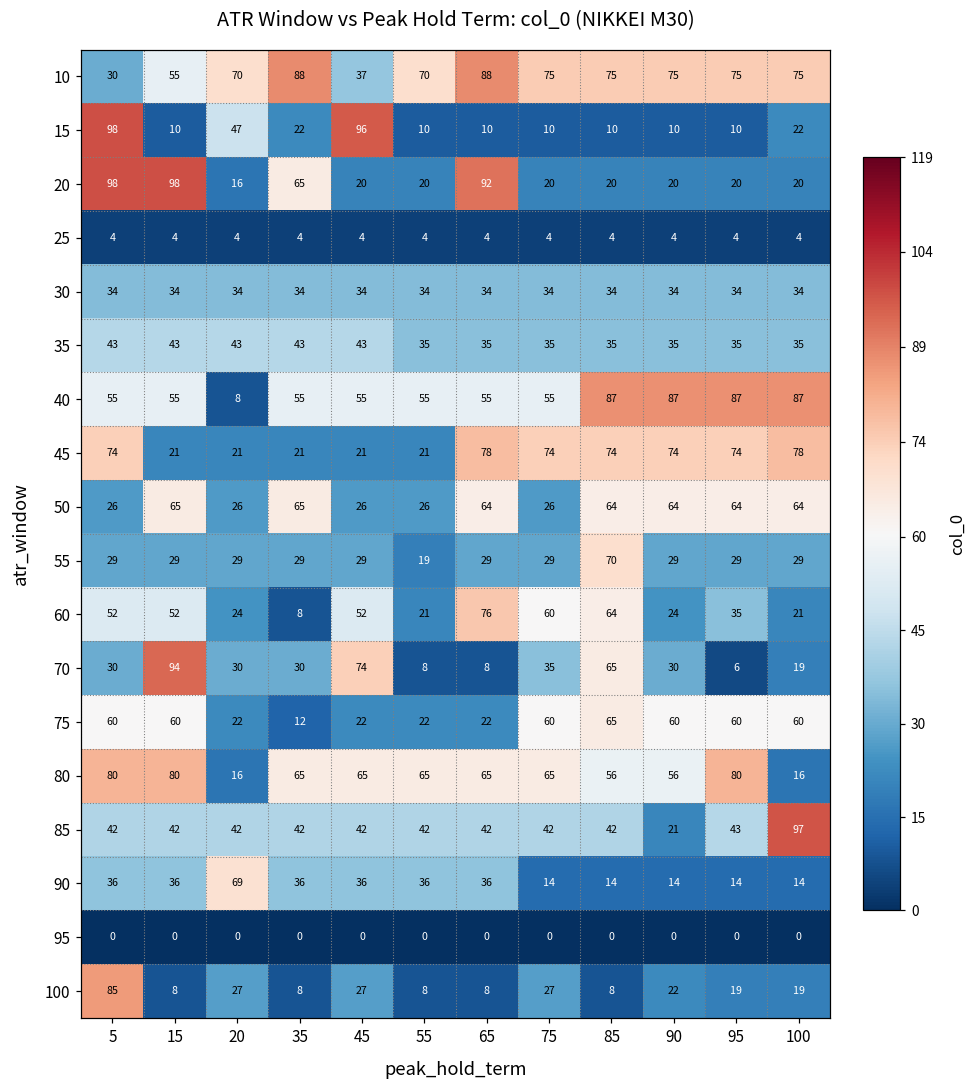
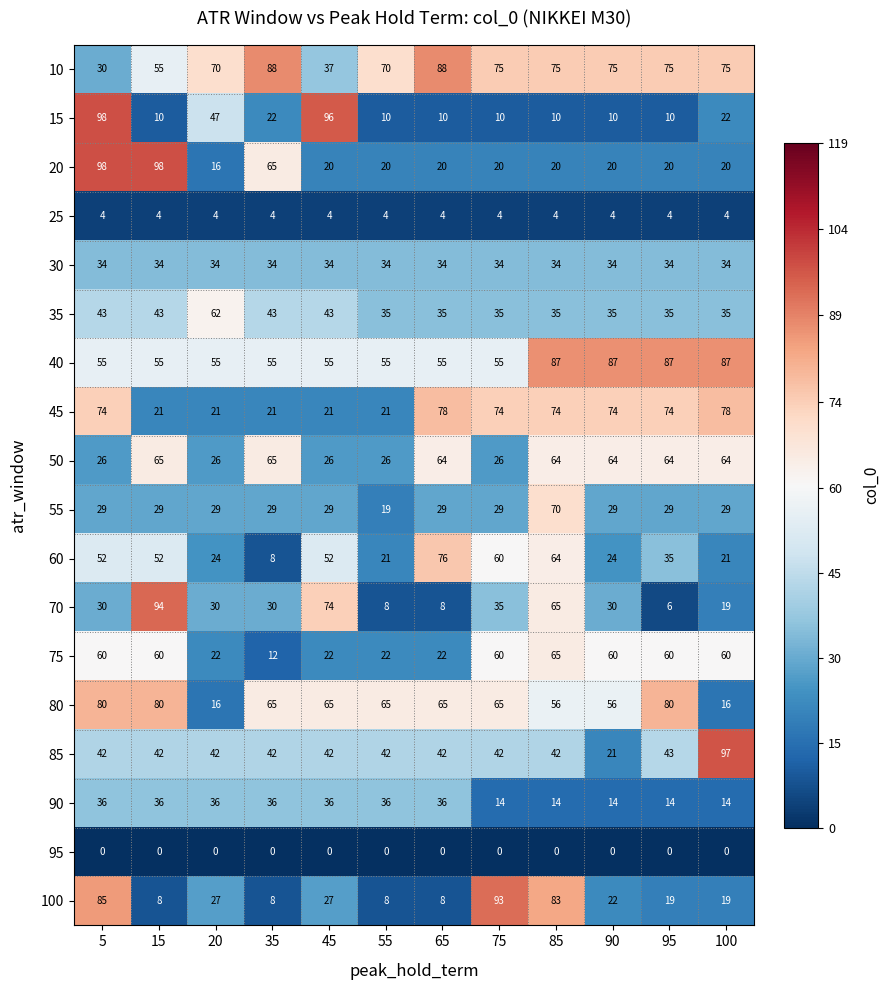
  {
    "20": {
      "5": 98,
      "15": 98,
      "20": 16,
      "35": 65,
      "45": 20,
      "55": 20,
-     "65": 92,
+     "65": 20,
      "75": 20,
      "85": 20,
      "90": 20,
      "95": 20,
      "100": 20
    },
    "35": {
      "5": 43,
      "15": 43,
-     "20": 43,
+     "20": 62,
      "35": 43,
      "45": 43,
      "55": 35,
      "65": 35,
      "75": 35,
      "85": 35,
      "90": 35,
      "95": 35,
      "100": 35
    },
    "40": {
      "5": 55,
      "15": 55,
-     "20": 8,
+     "20": 55,
      "35": 55,
      "45": 55,
      "55": 55,
      "65": 55,
      "75": 55,
      "85": 87,
      "90": 87,
      "95": 87,
      "100": 87
    },
    "90": {
      "5": 36,
      "15": 36,
-     "20": 69,
+     "20": 36,
      "35": 36,
      "45": 36,
      "55": 36,
      "65": 36,
      "75": 14,
      "85": 14,
      "90": 14,
      "95": 14,
      "100": 14
    },
    "100": {
      "5": 85,
      "15": 8,
      "20": 27,
      "35": 8,
      "45": 27,
      "55": 8,
      "65": 8,
-     "75": 27,
-     "85": 8,
+     "75": 93,
+     "85": 83,
      "90": 22,
      "95": 19,
      "100": 19
    }
  }
